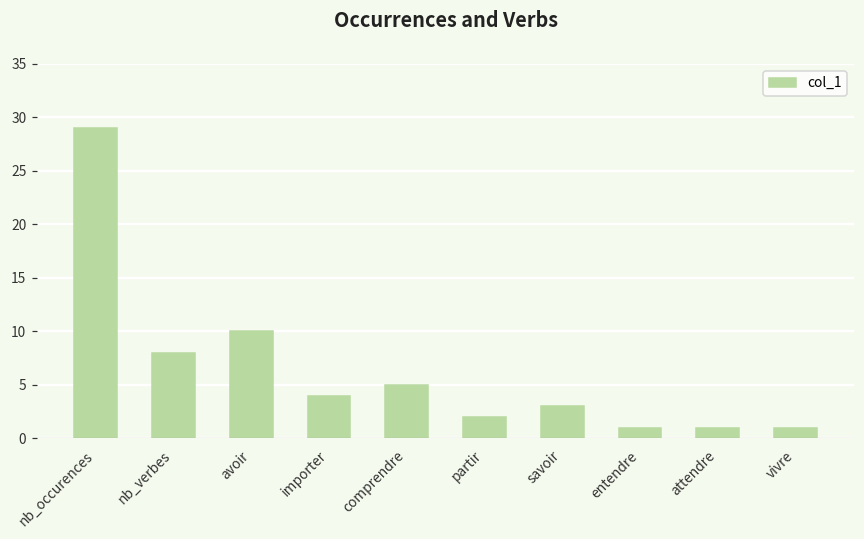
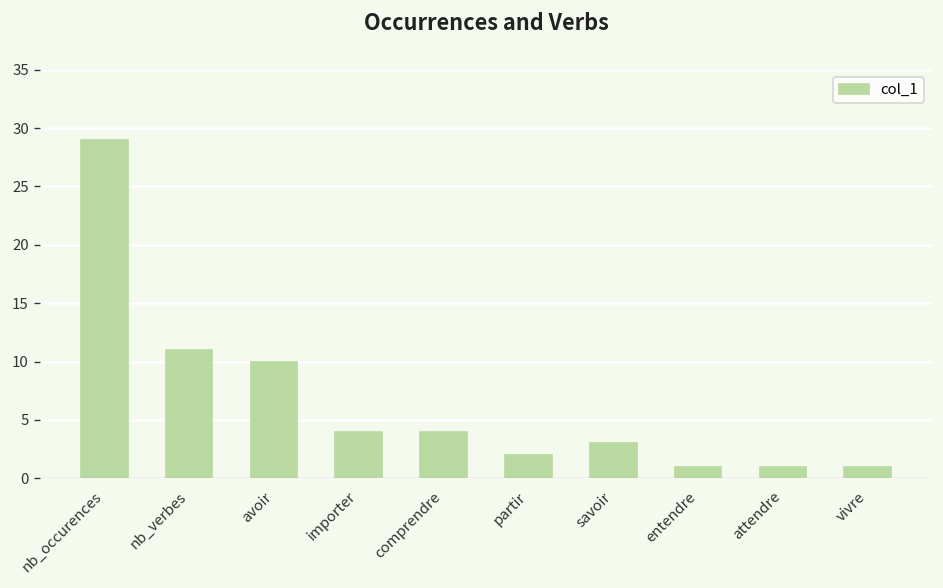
  {
    "nb_occurences": 29,
-   "nb_verbes": 8,
+   "nb_verbes": 11,
    "avoir": 10,
    "importer": 4,
-   "comprendre": 5,
+   "comprendre": 4,
    "partir": 2,
    "savoir": 3,
    "entendre": 1,
    "attendre": 1,
    "vivre": 1
  }
